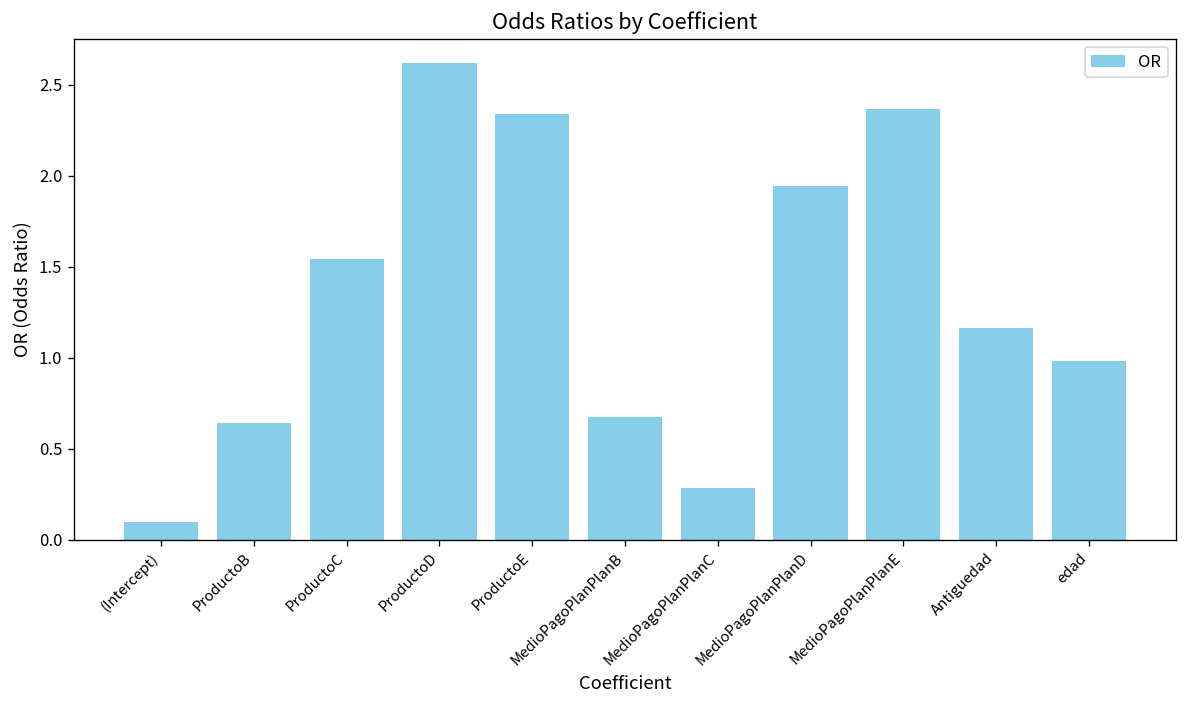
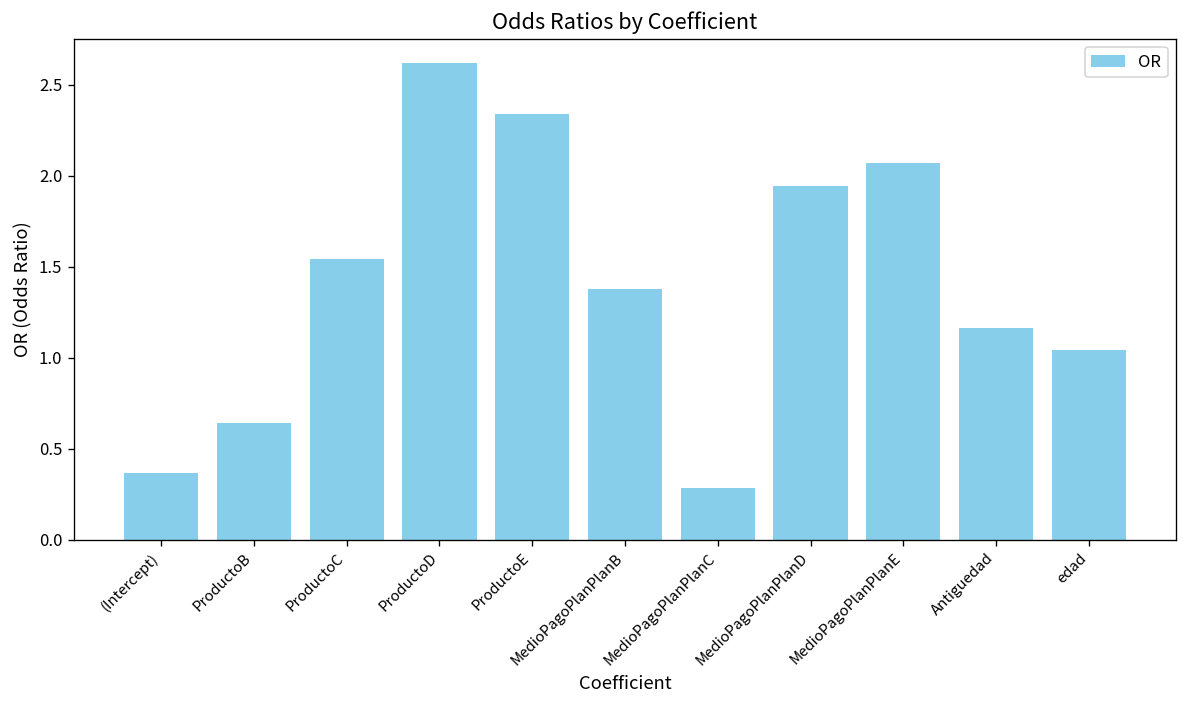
  {
-   "(Intercept)": 0.10,
+   "(Intercept)": 0.37,
    "ProductoB": 0.64,
    "ProductoC": 1.54,
    "ProductoD": 2.62,
    "ProductoE": 2.34,
-   "MedioPagoPlanPlanB": 0.67,
+   "MedioPagoPlanPlanB": 1.38,
    "MedioPagoPlanPlanC": 0.28,
    "MedioPagoPlanPlanD": 1.94,
-   "MedioPagoPlanPlanE": 2.37,
+   "MedioPagoPlanPlanE": 2.07,
    "Antiguedad": 1.16,
-   "edad": 0.98
+   "edad": 1.04
  }
